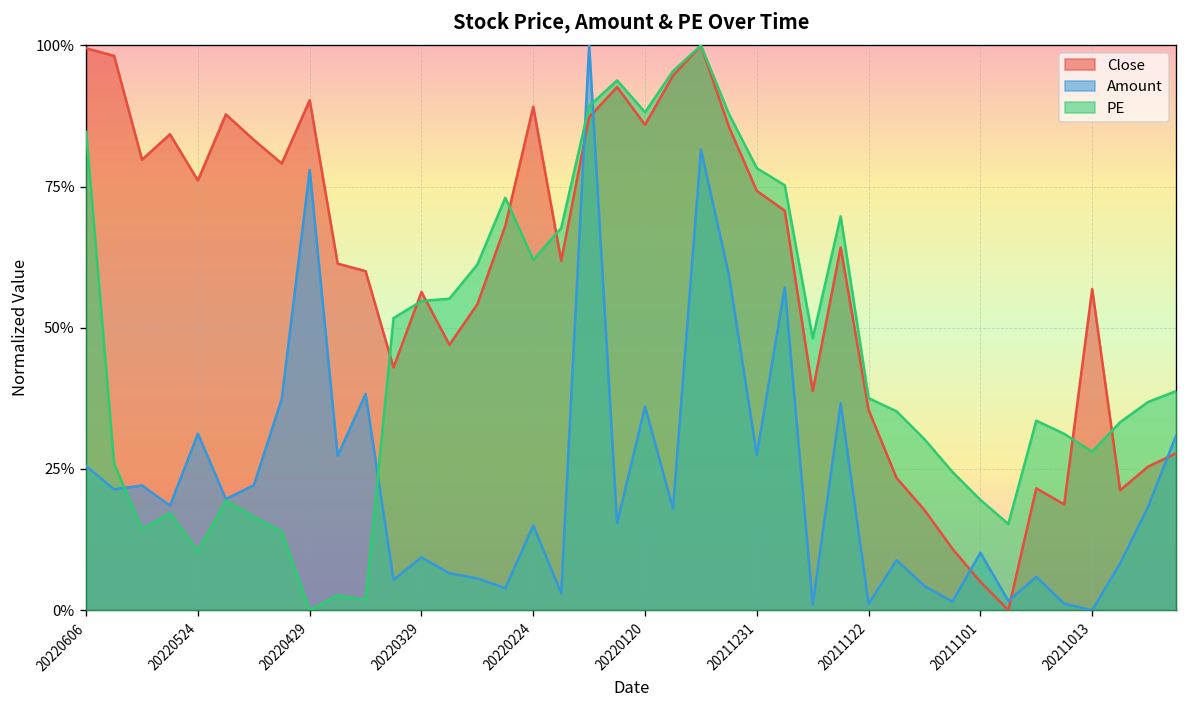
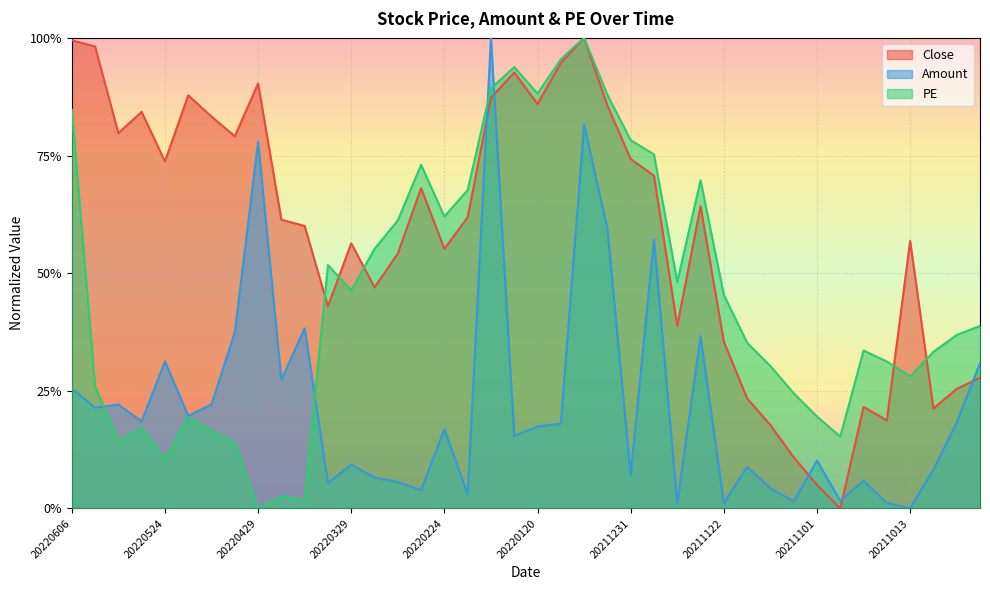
  {
    "Close": {
      "20220606": "99%",
-     "20220524": "76%",
+     "20220524": "74%",
      "20220429": "90%",
      "20220329": "56%",
-     "20220224": "89%",
+     "20220224": "55%",
      "20220120": "86%",
      "20211231": "74%",
      "20211122": "35%",
      "20211101": "5%",
      "20211013": "57%"
    },
    "Amount": {
      "20220606": "26%",
      "20220524": "31%",
      "20220429": "78%",
      "20220329": "9%",
-     "20220224": "15%",
-     "20220120": "36%",
-     "20211231": "27%",
+     "20220224": "17%",
+     "20220120": "17%",
+     "20211231": "7%",
      "20211122": "1%",
      "20211101": "10%",
      "20211013": "0%"
    },
    "PE": {
      "20220606": "85%",
      "20220524": "10%",
      "20220429": "0%",
-     "20220329": "55%",
+     "20220329": "46%",
      "20220224": "62%",
      "20220120": "88%",
      "20211231": "78%",
-     "20211122": "38%",
+     "20211122": "45%",
      "20211101": "20%",
      "20211013": "28%"
    }
  }
